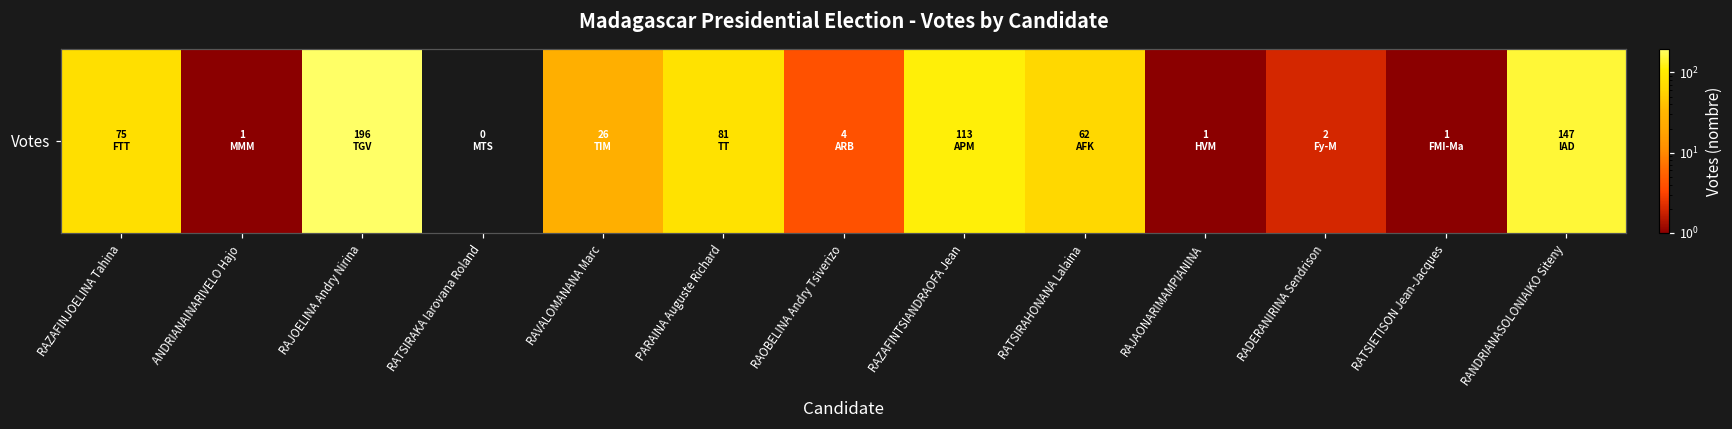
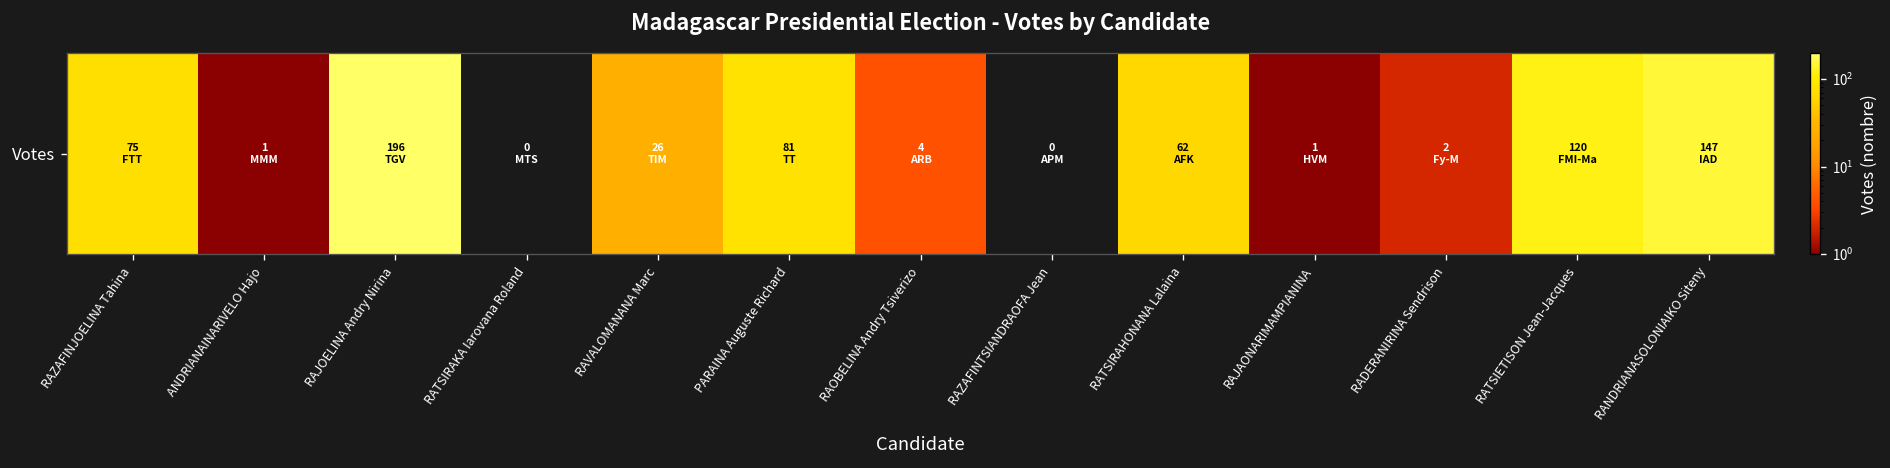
  {
    "Votes": {
      "RAZAFINJOELINA Tahina": 75,
      "ANDRIANAINARIVELO Hajo": 1,
      "RAJOELINA Andry Nirina": 196,
      "RATSIRAKA Iarovana Roland": 0,
      "RAVALOMANANA Marc": 26,
      "PARAINA Auguste Richard": 81,
      "RAOBELINA Andry Tsiverizo": 4,
-     "RAZAFINTSIANDRAOFA Jean": 113,
+     "RAZAFINTSIANDRAOFA Jean": 0,
      "RATSIRAHONANA Lalaina": 62,
      "RAJAONARIMAMPIANINA": 1,
      "RADERANIRINA Sendrison": 2,
-     "RATSIETISON Jean-Jacques": 1,
+     "RATSIETISON Jean-Jacques": 120,
      "RANDRIANASOLONIAIKO Siteny": 147
    }
  }
